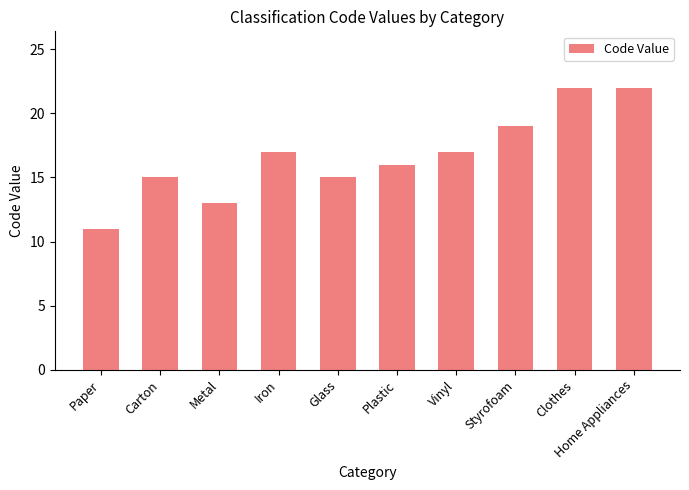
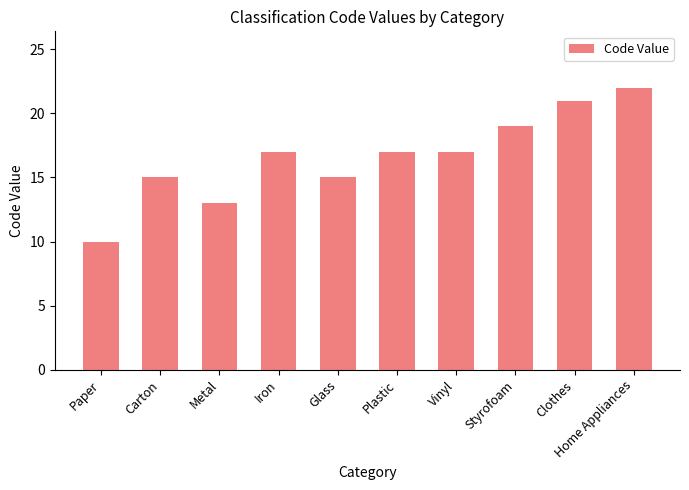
  {
-   "Paper": 11,
+   "Paper": 10,
    "Carton": 15,
    "Metal": 13,
    "Iron": 17,
    "Glass": 15,
-   "Plastic": 16,
+   "Plastic": 17,
    "Vinyl": 17,
    "Styrofoam": 19,
-   "Clothes": 22,
+   "Clothes": 21,
    "Home Appliances": 22
  }
